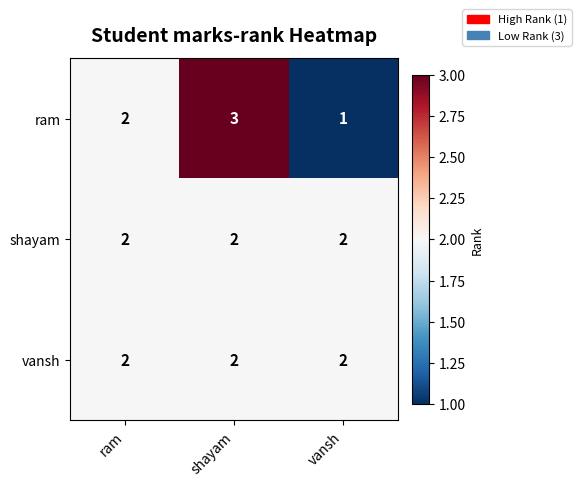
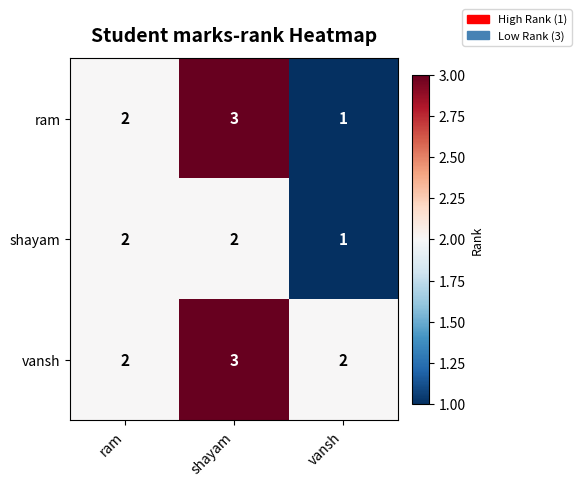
  {
    "ram": {
      "ram": 2,
      "shayam": 3,
      "vansh": 1
    },
    "shayam": {
      "ram": 2,
      "shayam": 2,
-     "vansh": 2
+     "vansh": 1
    },
    "vansh": {
      "ram": 2,
-     "shayam": 2,
+     "shayam": 3,
      "vansh": 2
    }
  }
